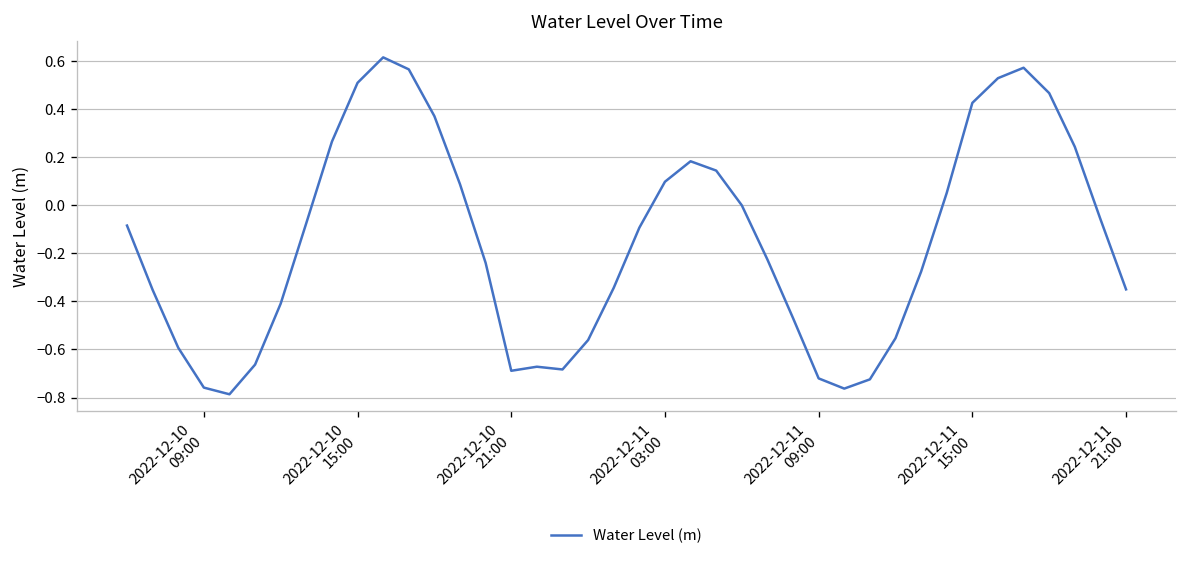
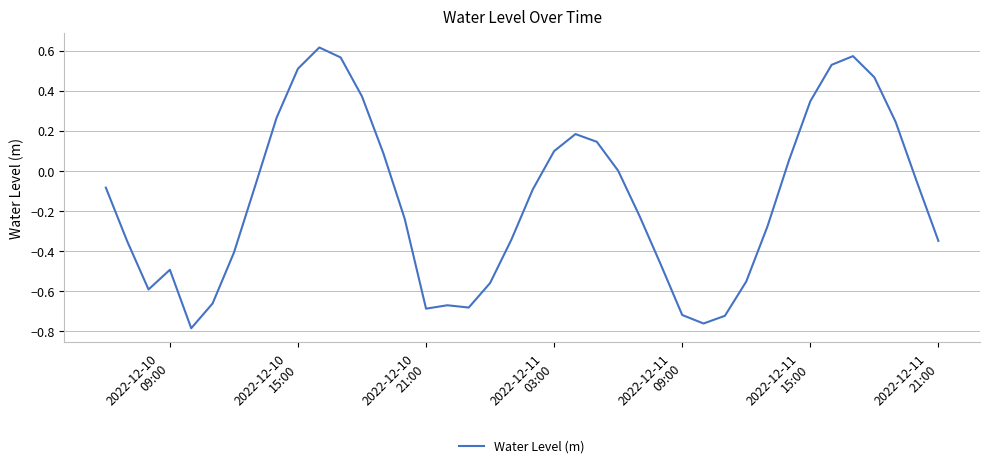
  {
-   "2022-12-10 09:00": -0.76,
+   "2022-12-10 09:00": -0.49,
    "2022-12-10 15:00": 0.51,
    "2022-12-10 21:00": -0.69,
    "2022-12-11 03:00": 0.10,
    "2022-12-11 09:00": -0.72,
-   "2022-12-11 15:00": 0.43,
+   "2022-12-11 15:00": 0.35,
    "2022-12-11 21:00": -0.35
  }
